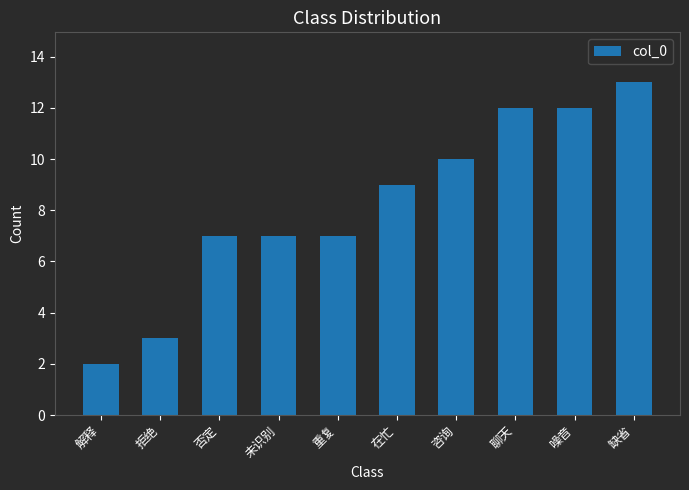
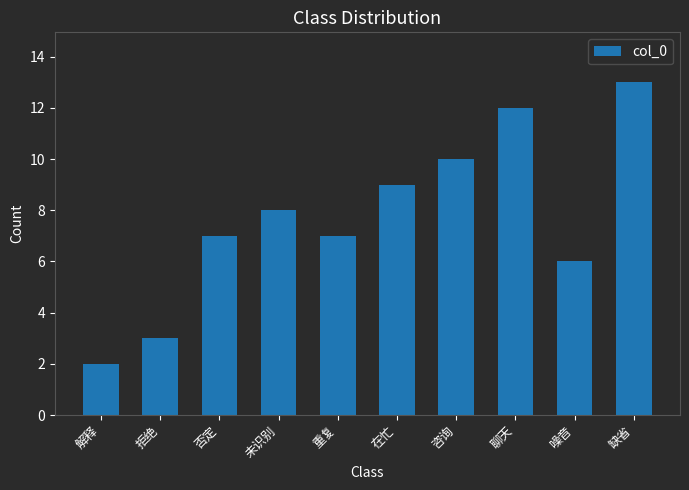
  {
    "解释": 2,
    "拒绝": 3,
    "否定": 7,
-   "未识别": 7,
+   "未识别": 8,
    "重复": 7,
    "在忙": 9,
    "咨询": 10,
    "聊天": 12,
-   "噪音": 12,
+   "噪音": 6,
    "缺省": 13
  }
